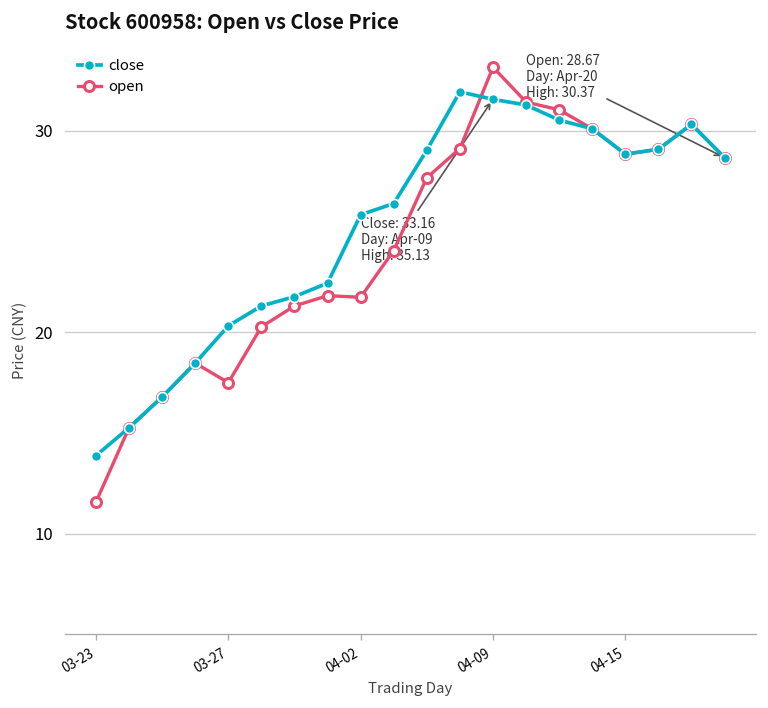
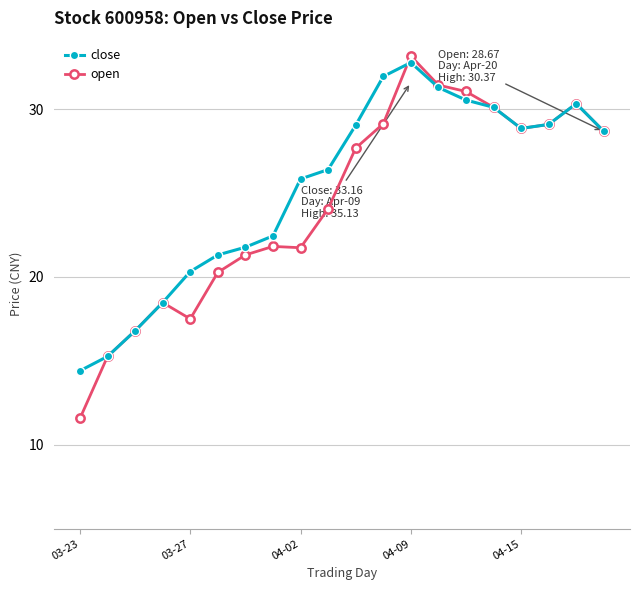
  {
    "close": {
-     "03-23": 13.9,
+     "03-23": 14.4,
      "03-27": 20.3,
-     "04-09": 31.6
+     "04-09": 32.8
    },
    "open": {
      "03-23": 11.6,
      "03-27": 17.5,
      "04-02": 21.7,
      "04-09": 33.2
    }
  }
